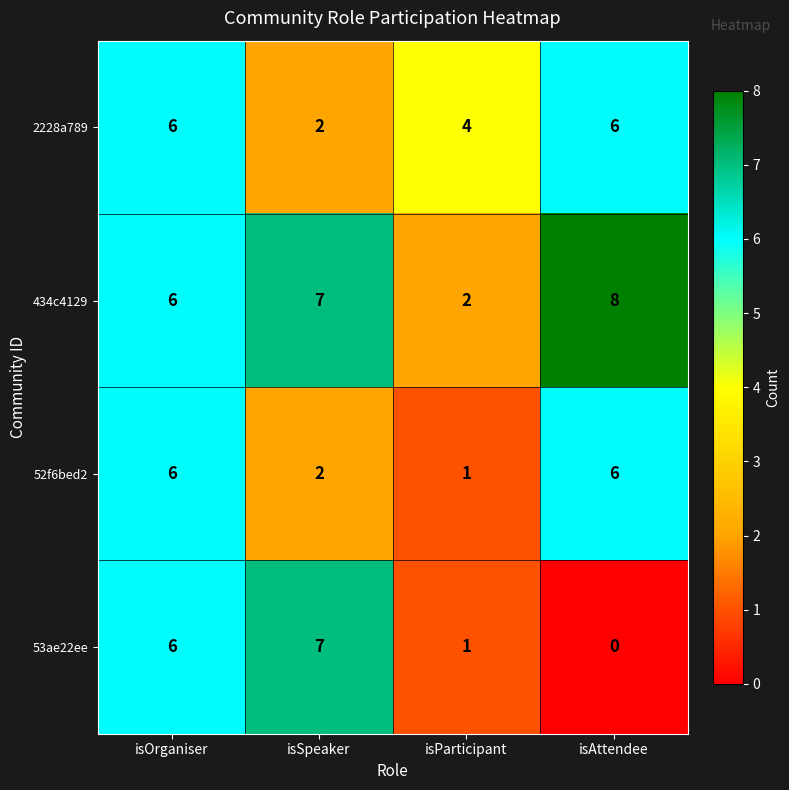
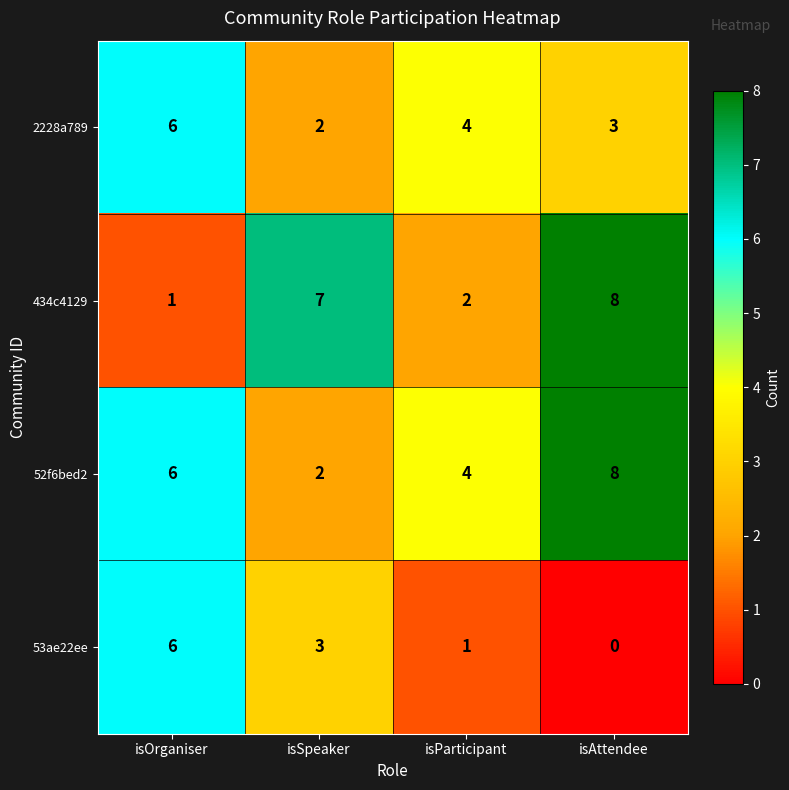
  {
    "2228a789": {
      "isOrganiser": 6,
      "isSpeaker": 2,
      "isParticipant": 4,
-     "isAttendee": 6
+     "isAttendee": 3
    },
    "434c4129": {
-     "isOrganiser": 6,
+     "isOrganiser": 1,
      "isSpeaker": 7,
      "isParticipant": 2,
      "isAttendee": 8
    },
    "52f6bed2": {
      "isOrganiser": 6,
      "isSpeaker": 2,
-     "isParticipant": 1,
-     "isAttendee": 6
+     "isParticipant": 4,
+     "isAttendee": 8
    },
    "53ae22ee": {
      "isOrganiser": 6,
-     "isSpeaker": 7,
+     "isSpeaker": 3,
      "isParticipant": 1,
      "isAttendee": 0
    }
  }
